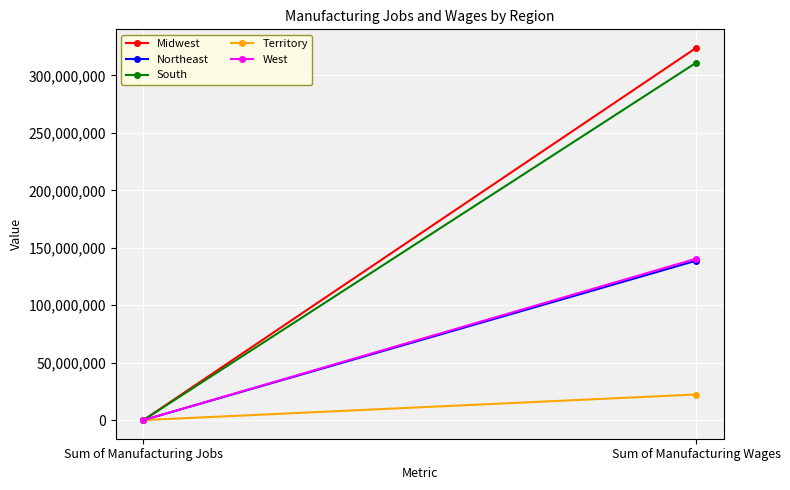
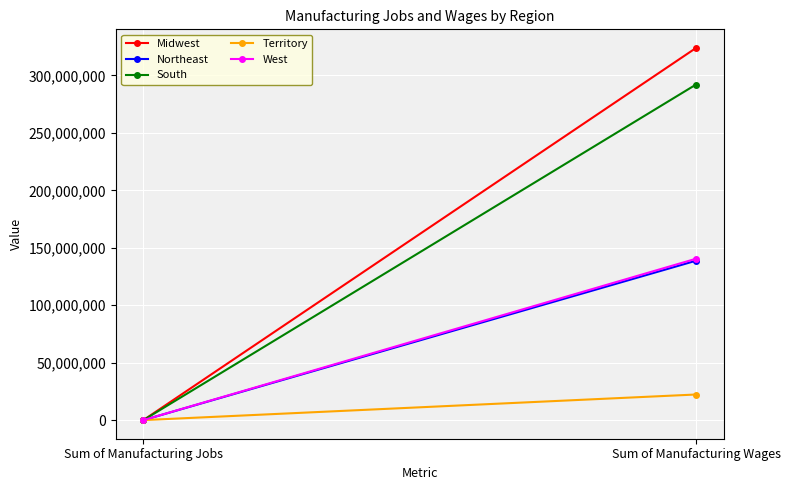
  {
    "Midwest": {
      "Sum of Manufacturing Wages": "324,000,000"
    },
    "South": {
-     "Sum of Manufacturing Wages": "311,000,000"
+     "Sum of Manufacturing Wages": "292,000,000"
    },
    "Territory": {
      "Sum of Manufacturing Wages": "22,000,000"
    }
  }
